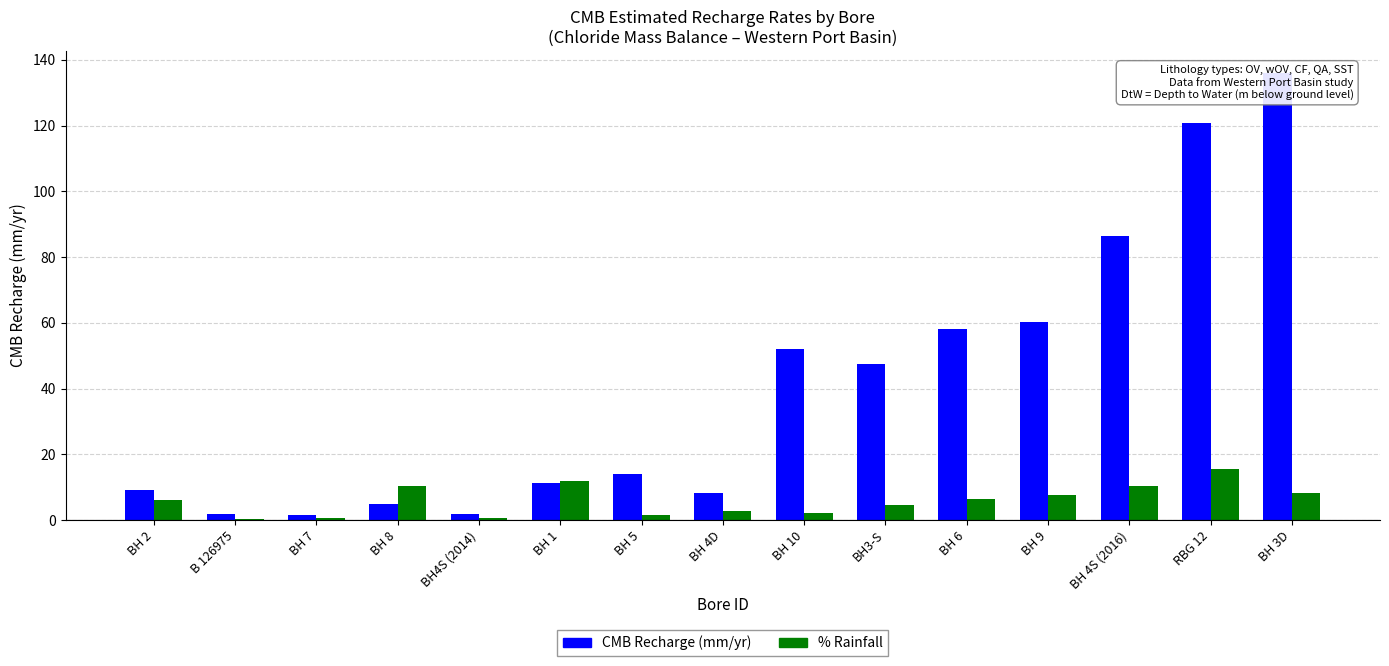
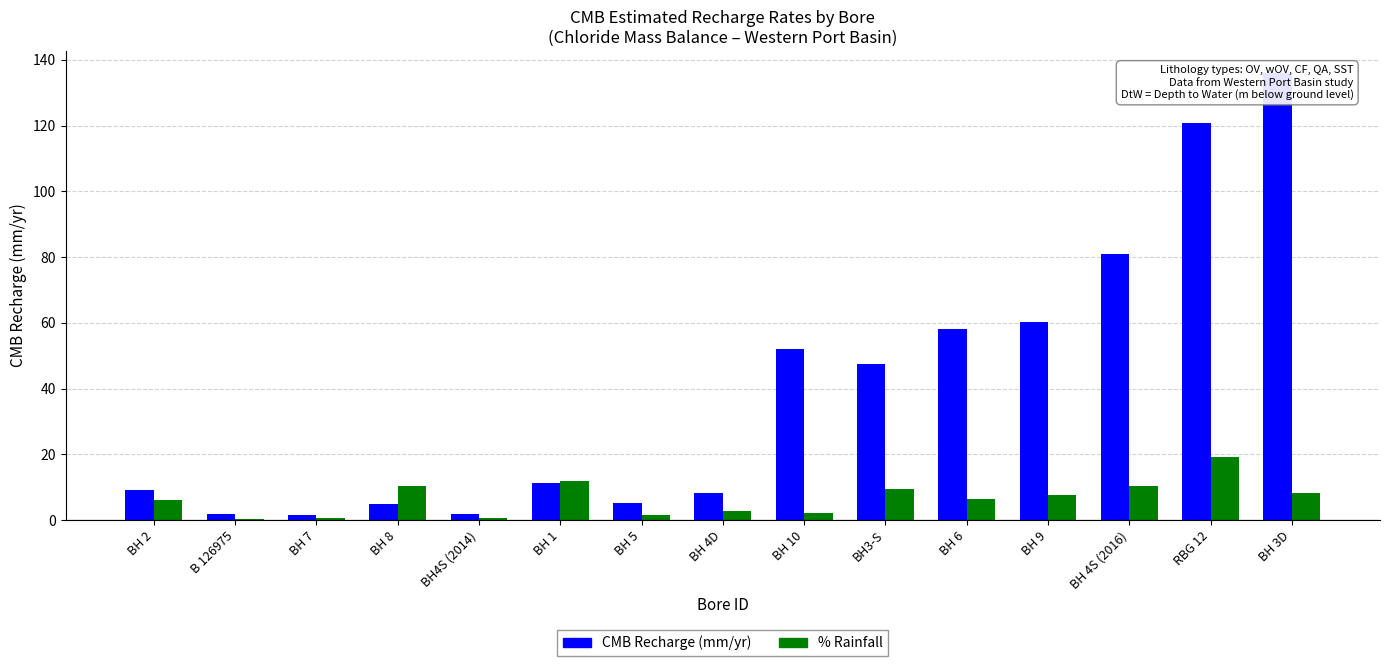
  {
    "CMB Recharge (mm/yr)": {
      "BH 2": 9,
      "B 126975": 2,
      "BH 7": 1,
      "BH 8": 5,
      "BH4S (2014)": 2,
      "BH 1": 11,
-     "BH 5": 14,
+     "BH 5": 5,
      "BH 4D": 8,
      "BH 10": 52,
      "BH3-S": 47,
      "BH 6": 58,
      "BH 9": 60,
-     "BH 4S (2016)": 86,
+     "BH 4S (2016)": 81,
      "RBG 12": 121
    },
    "% Rainfall": {
      "BH 2": 6,
      "BH 8": 10,
      "BH 1": 12,
      "BH 5": 1,
      "BH 4D": 3,
      "BH 10": 2,
-     "BH3-S": 5,
+     "BH3-S": 10,
      "BH 6": 7,
      "BH 9": 8,
      "BH 4S (2016)": 10,
-     "RBG 12": 16,
+     "RBG 12": 19,
      "BH 3D": 8
    }
  }
